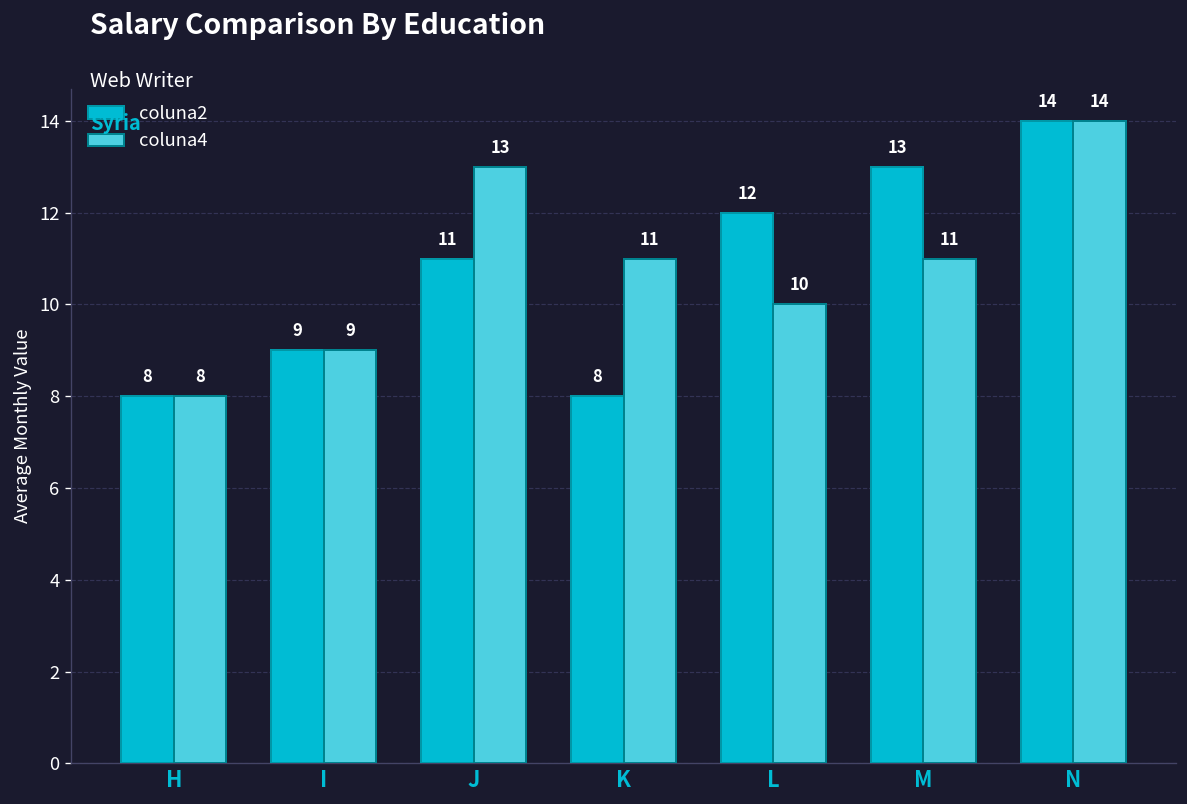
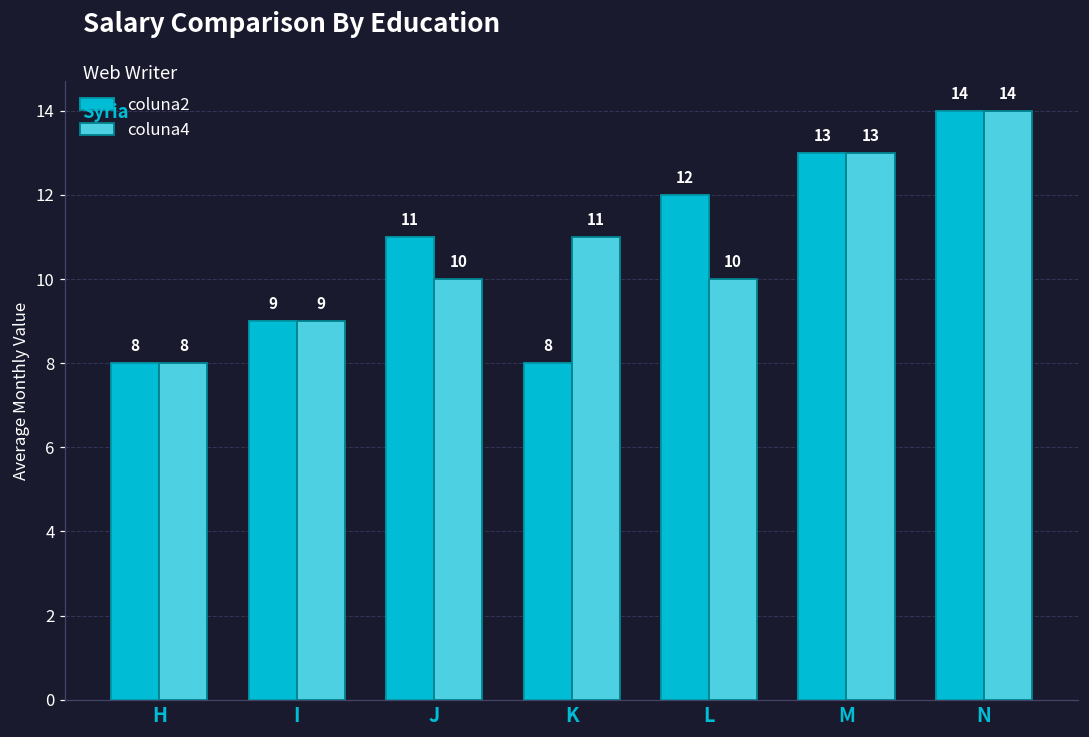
  {
    "coluna2": {
      "H": 8,
      "I": 9,
      "J": 11,
      "K": 8,
      "L": 12,
      "M": 13,
      "N": 14
    },
    "coluna4": {
      "H": 8,
      "I": 9,
-     "J": 13,
+     "J": 10,
      "K": 11,
      "L": 10,
-     "M": 11,
+     "M": 13,
      "N": 14
    }
  }
